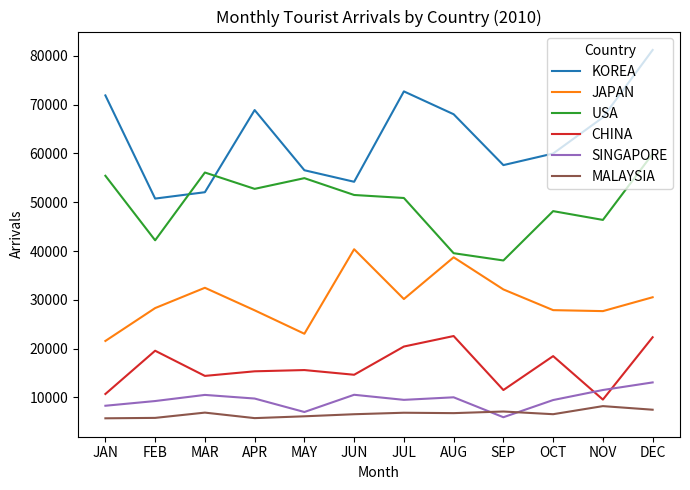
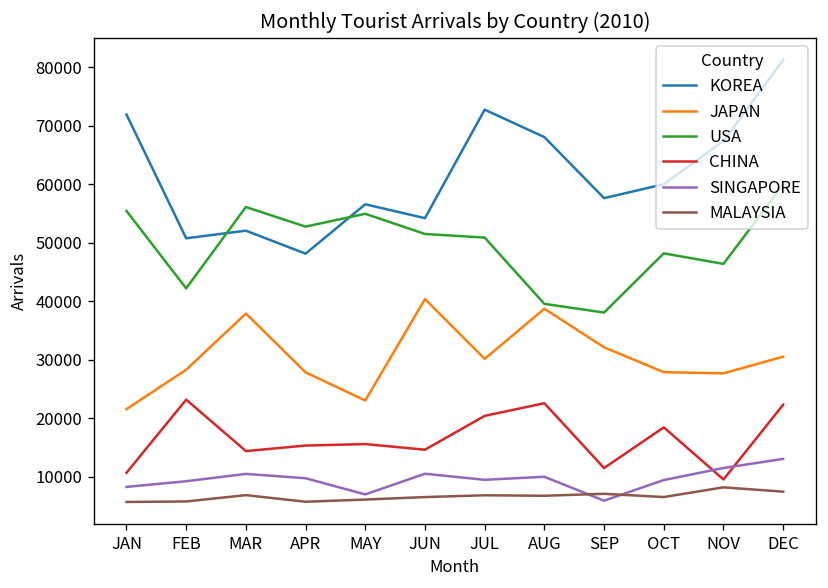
  {
    "KOREA": {
      "JAN": 72000,
      "FEB": 51000,
      "MAR": 52000,
-     "APR": 69000,
+     "APR": 48000,
      "MAY": 57000,
      "JUN": 54000,
      "JUL": 73000,
      "AUG": 68000,
      "SEP": 58000
    },
    "JAPAN": {
      "JAN": 22000,
      "FEB": 28000,
-     "MAR": 32000,
+     "MAR": 38000,
      "APR": 28000,
      "MAY": 23000,
      "JUN": 40000,
      "JUL": 30000,
      "AUG": 39000,
      "SEP": 32000,
      "OCT": 28000,
      "NOV": 28000,
      "DEC": 31000
    },
    "USA": {
      "JAN": 55000,
      "FEB": 42000,
      "MAR": 56000,
      "APR": 53000,
      "MAY": 55000,
      "JUN": 51000,
      "JUL": 51000,
      "AUG": 40000,
      "SEP": 38000,
      "OCT": 48000,
      "NOV": 46000
    },
    "CHINA": {
      "JAN": 11000,
-     "FEB": 20000,
+     "FEB": 23000,
      "MAR": 14000,
      "APR": 15000,
      "MAY": 16000,
      "JUN": 15000,
      "JUL": 20000,
      "AUG": 23000,
      "SEP": 12000,
      "OCT": 18000,
      "NOV": 10000,
      "DEC": 22000
    },
    "SINGAPORE": {
      "JAN": 8000,
      "FEB": 9000,
      "MAR": 11000,
      "APR": 10000,
      "MAY": 7000,
      "JUN": 11000,
      "JUL": 9000,
      "AUG": 10000,
      "SEP": 6000,
      "OCT": 9000,
      "NOV": 12000,
      "DEC": 13000
    },
    "MALAYSIA": {
      "JAN": 6000,
      "FEB": 6000,
      "MAR": 7000,
      "APR": 6000,
      "MAY": 6000,
      "JUN": 7000,
      "JUL": 7000,
      "AUG": 7000,
      "SEP": 7000,
      "OCT": 7000,
      "NOV": 8000,
      "DEC": 7000
    }
  }
